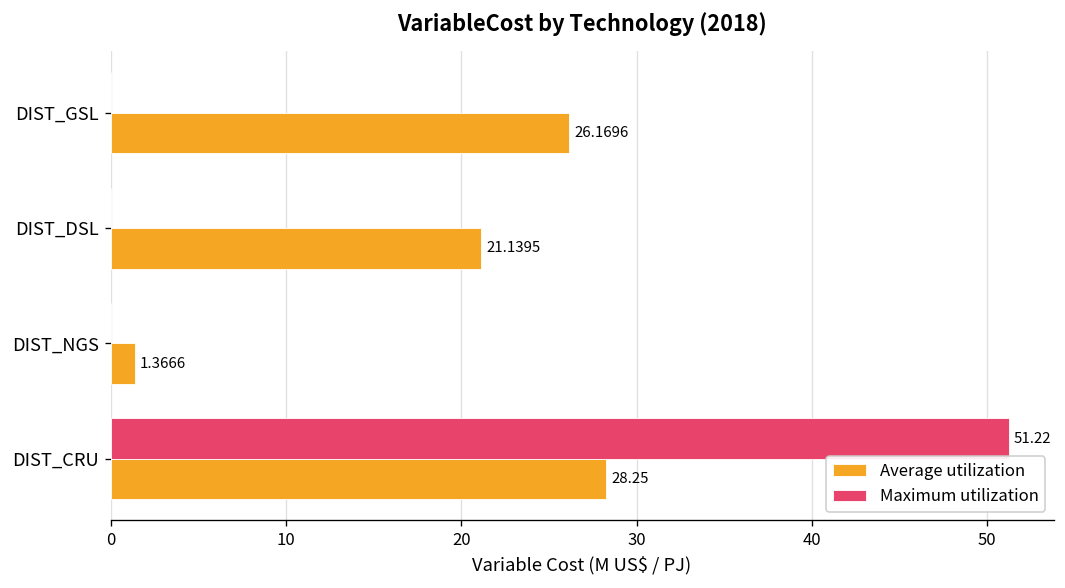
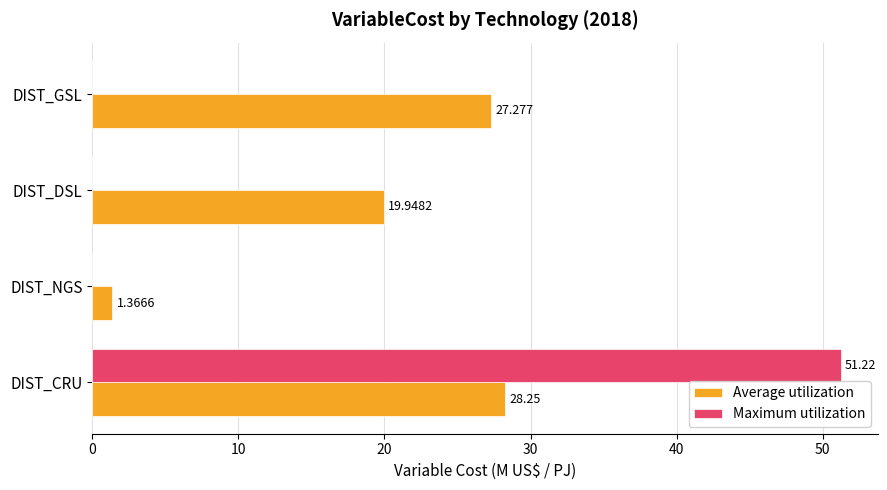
  {
    "Average utilization": {
-     "DIST_GSL": 26.1696,
-     "DIST_DSL": 21.1395,
+     "DIST_GSL": 27.277,
+     "DIST_DSL": 19.9482,
      "DIST_NGS": 1.3666,
      "DIST_CRU": 28.25
    },
    "Maximum utilization": {
      "DIST_CRU": 51.22
    }
  }
